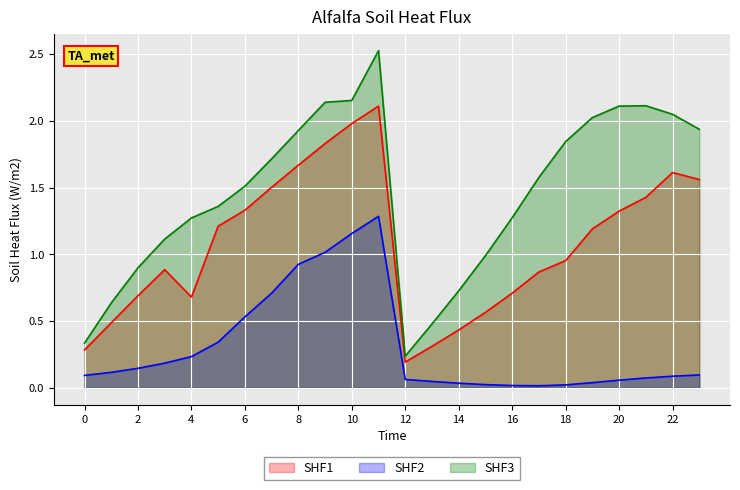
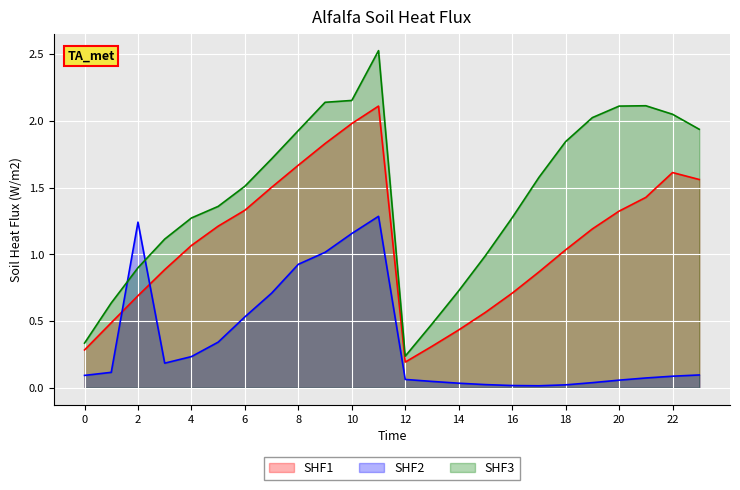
  {
    "SHF1": {
      "0": 0.28,
      "2": 0.69,
-     "4": 0.68,
+     "4": 1.07,
      "6": 1.33,
      "8": 1.67,
      "10": 1.98,
      "12": 0.19,
      "14": 0.43,
      "16": 0.71,
-     "18": 0.95,
+     "18": 1.03,
      "20": 1.32,
      "22": 1.61
    },
    "SHF2": {
      "0": 0.09,
-     "2": 0.15,
+     "2": 1.24,
      "4": 0.23,
      "6": 0.53,
      "8": 0.93,
      "10": 1.16,
      "12": 0.06,
      "14": 0.03,
      "16": 0.02,
      "18": 0.02,
      "20": 0.06,
      "22": 0.09
    },
    "SHF3": {
      "0": 0.33,
      "2": 0.90,
      "4": 1.27,
      "6": 1.51,
      "8": 1.93,
      "10": 2.15,
      "12": 0.24,
      "14": 0.73,
      "16": 1.27,
      "18": 1.84,
      "20": 2.11,
      "22": 2.05
    }
  }
